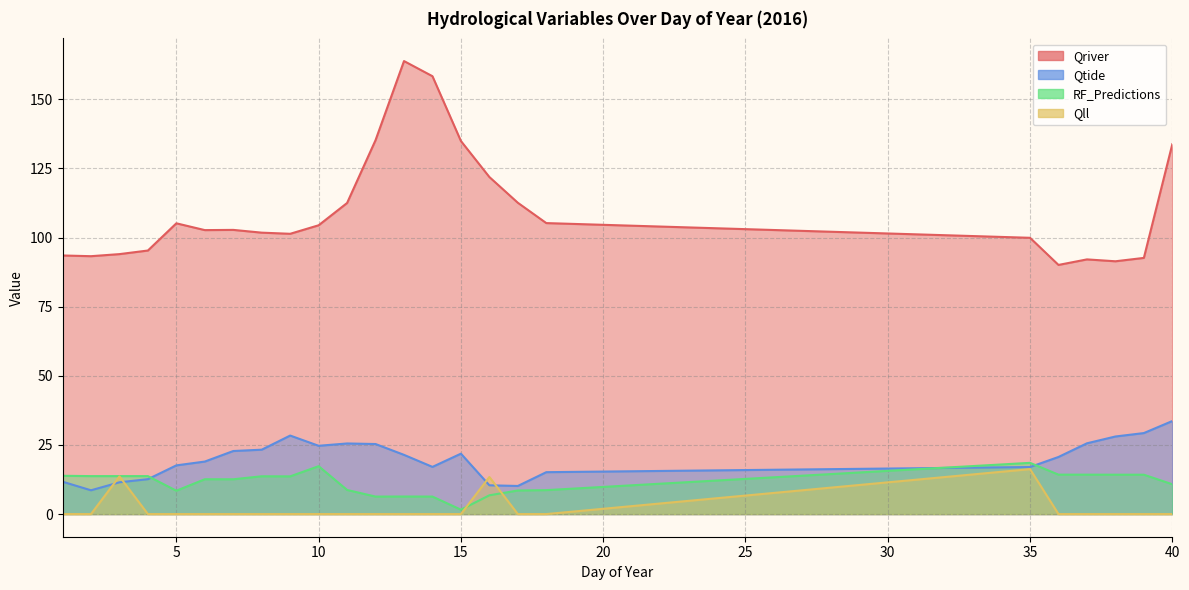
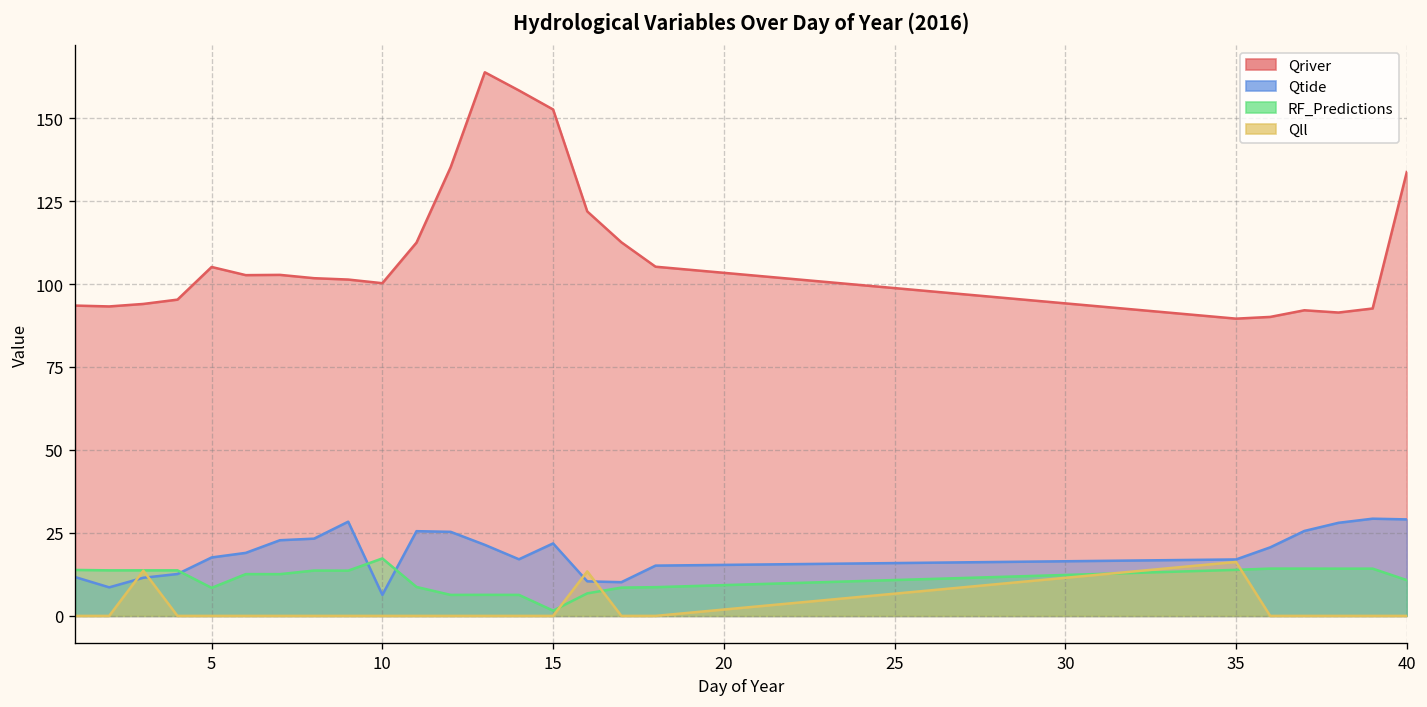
  {
    "Qriver": {
      "5": 105,
-     "10": 104,
-     "15": 135,
-     "35": 100,
+     "10": 100,
+     "15": 153,
+     "35": 90,
      "40": 134
    },
    "Qtide": {
      "5": 18,
-     "10": 25,
+     "10": 6,
      "15": 22,
-     "40": 34
+     "40": 29
    },
    "RF_Predictions": {
      "5": 8,
      "10": 17,
      "15": 2,
-     "35": 19,
+     "35": 14,
      "40": 11
    },
    "Qll": {
      "5": 0,
      "10": 0,
      "15": 0,
      "40": 0
    }
  }
